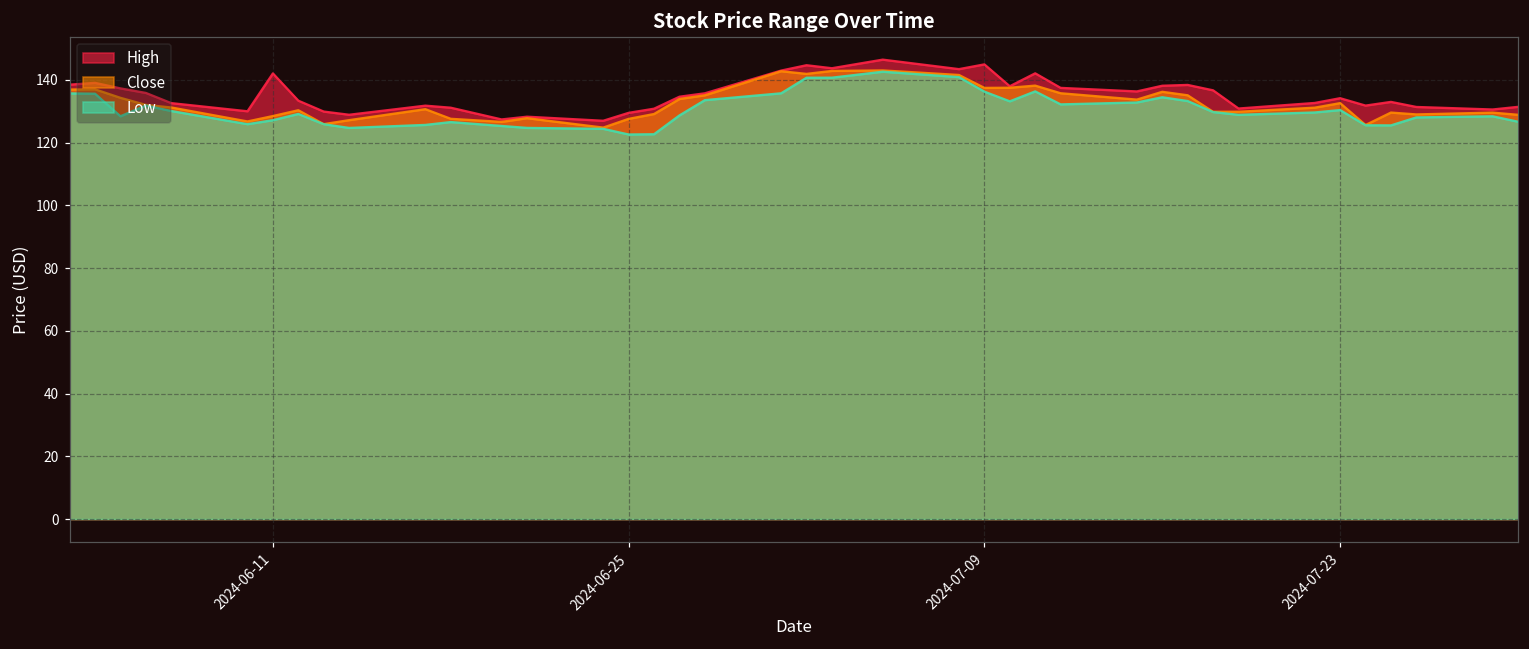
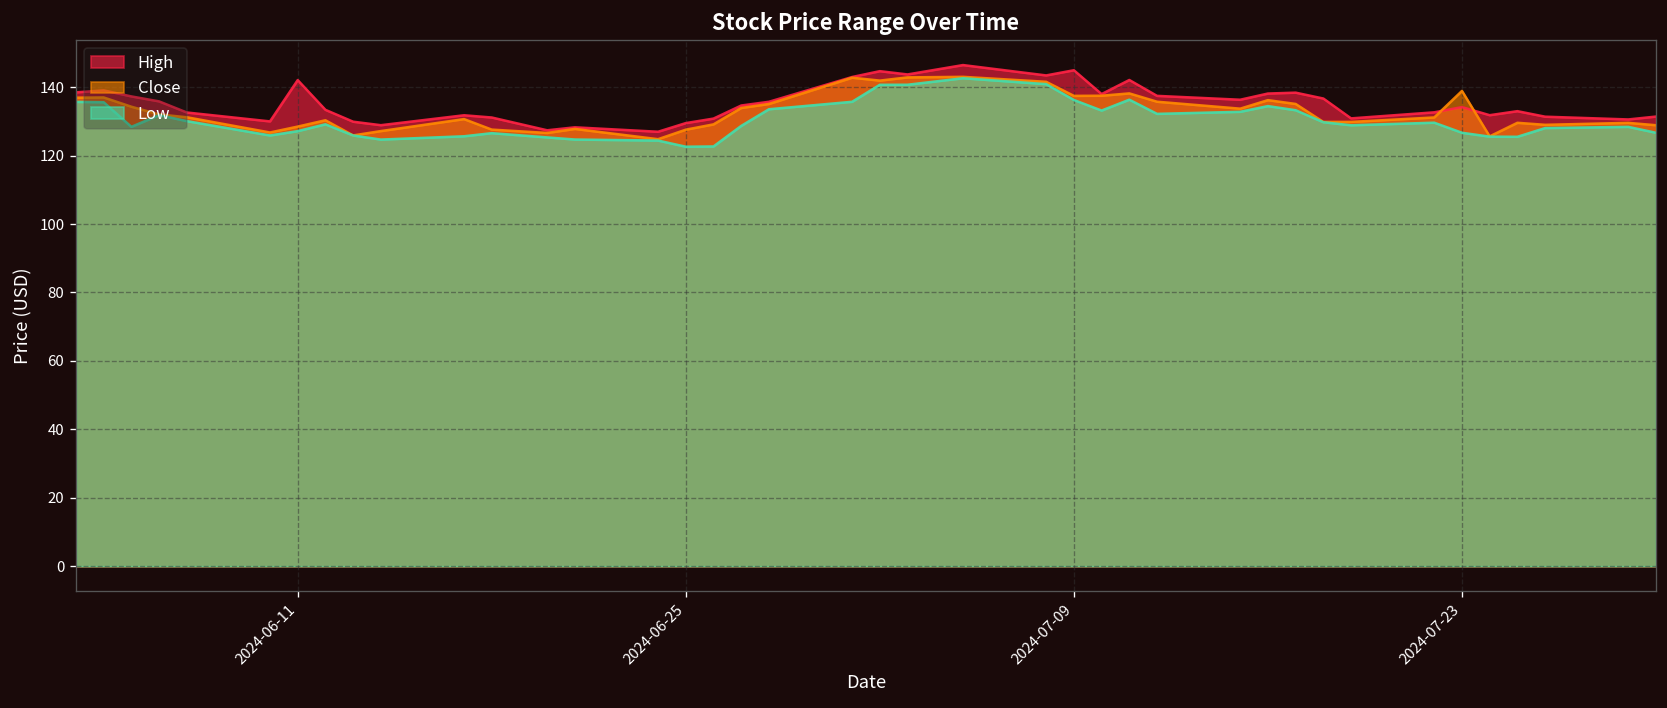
  {
    "High": {
      "2024-06-11": 142,
      "2024-06-25": 130,
      "2024-07-09": 145,
      "2024-07-23": 134
    },
    "Close": {
      "2024-06-11": 128,
      "2024-06-25": 128,
      "2024-07-09": 137,
-     "2024-07-23": 133
+     "2024-07-23": 139
    },
    "Low": {
      "2024-06-11": 127,
      "2024-06-25": 123,
      "2024-07-09": 136,
-     "2024-07-23": 130
+     "2024-07-23": 127
    }
  }
